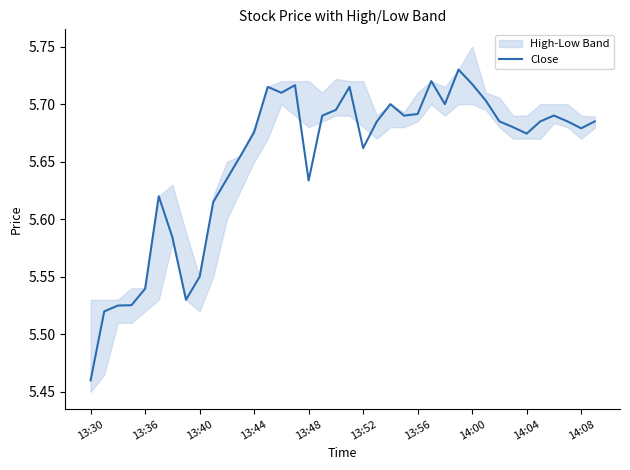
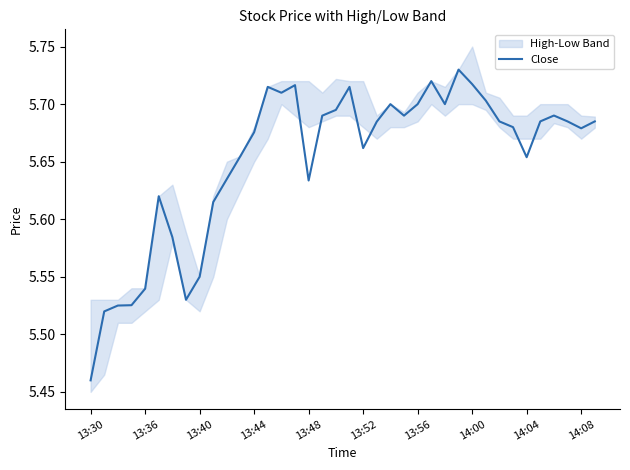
  {
    "Close": {
      "13:30": 5.460,
      "13:44": 5.676,
      "13:48": 5.634,
      "13:52": 5.662,
-     "13:56": 5.691,
+     "13:56": 5.700,
      "14:00": 5.717,
-     "14:04": 5.674,
+     "14:04": 5.654,
      "14:08": 5.679
    }
  }
